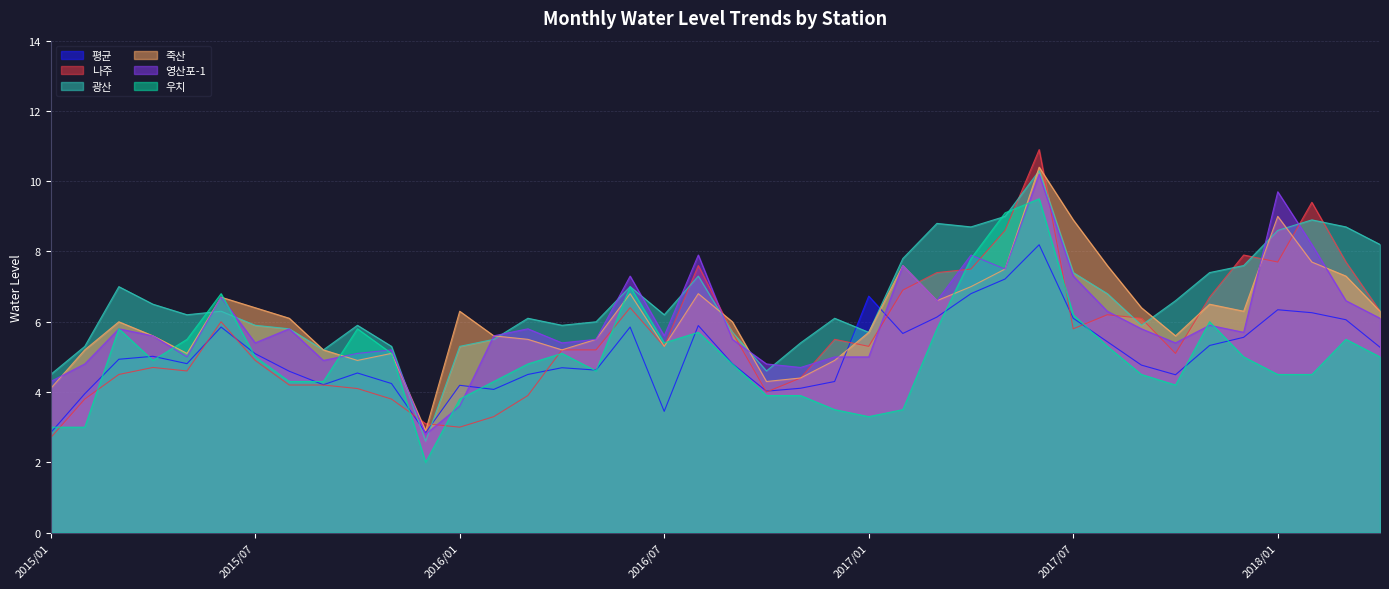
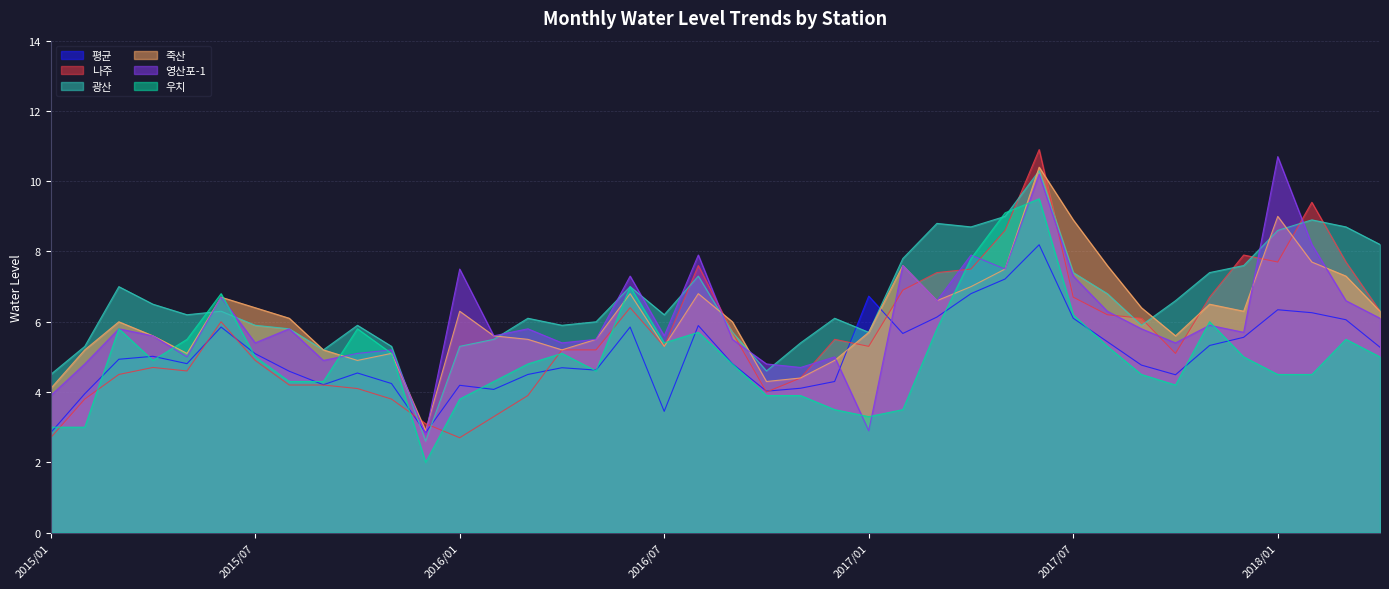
  {
    "평균": {
      "2015/01": 2.8,
      "2015/07": 5.1,
      "2016/01": 4.2,
      "2016/07": 3.5,
      "2017/01": 6.7,
      "2017/07": 6.1,
      "2018/01": 6.3
    },
    "나주": {
      "2015/01": 2.7,
      "2015/07": 4.9,
-     "2016/01": 3.0,
+     "2016/01": 2.7,
      "2017/01": 5.3,
-     "2017/07": 5.8,
+     "2017/07": 6.7,
      "2018/01": 7.7
    },
    "죽산": {
      "2015/01": 4.1,
      "2015/07": 6.4,
      "2016/01": 6.3,
      "2017/07": 8.9,
      "2018/01": 9.0
    },
    "영산포-1": {
-     "2015/01": 4.3,
+     "2015/01": 3.9,
      "2015/07": 5.4,
-     "2016/01": 3.6,
+     "2016/01": 7.5,
      "2016/07": 5.6,
-     "2017/01": 5.0,
+     "2017/01": 2.9,
      "2017/07": 7.3,
-     "2018/01": 9.7
+     "2018/01": 10.7
    }
  }
